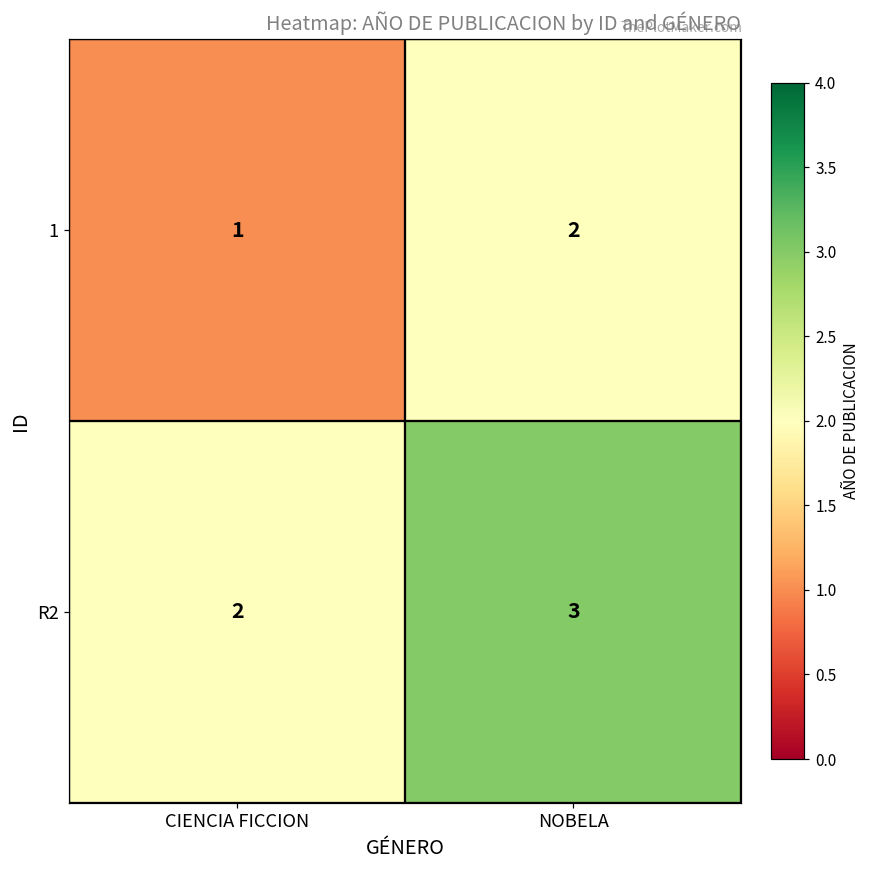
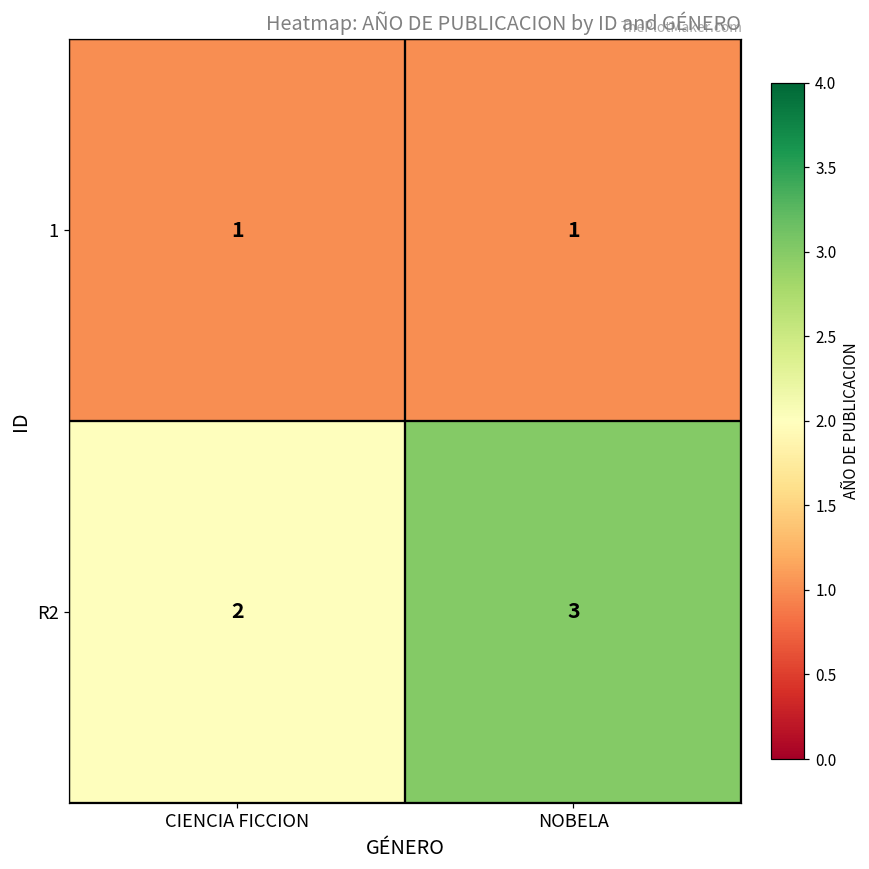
  {
    "1": {
      "CIENCIA FICCION": 1,
-     "NOBELA": 2
+     "NOBELA": 1
    },
    "R2": {
      "CIENCIA FICCION": 2,
      "NOBELA": 3
    }
  }
